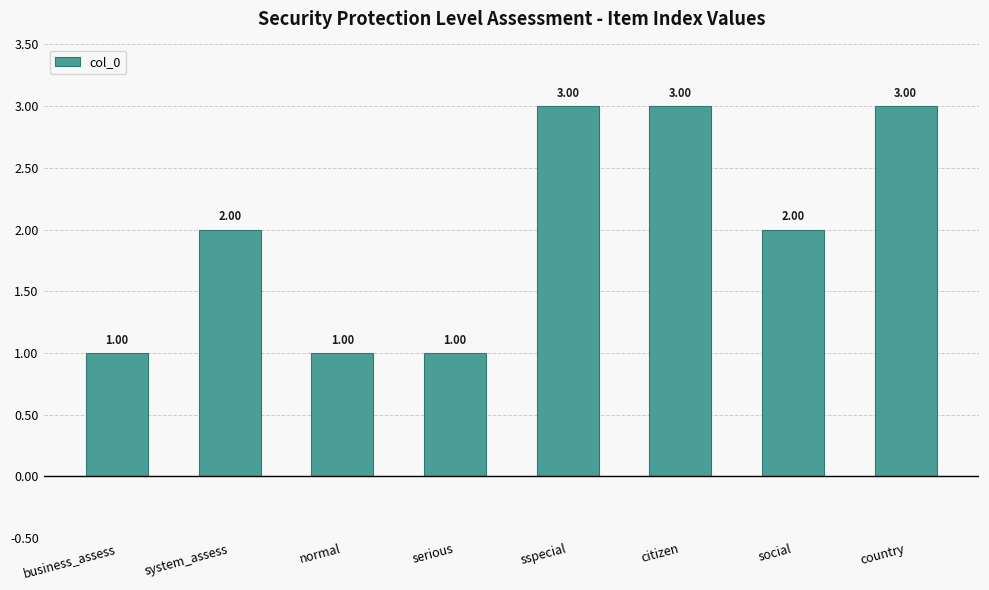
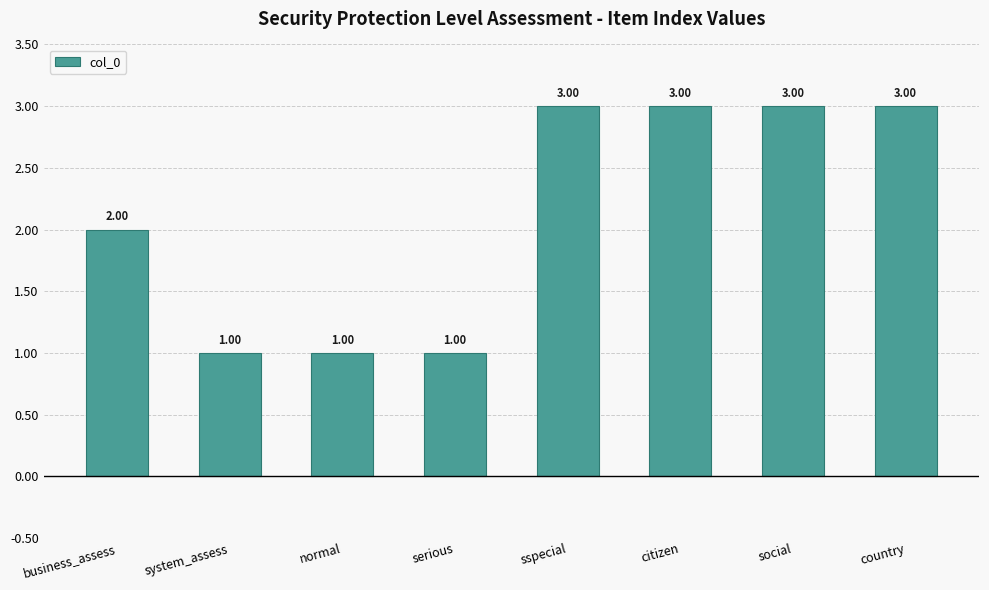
  {
-   "business_assess": 1.00,
-   "system_assess": 2.00,
+   "business_assess": 2.00,
+   "system_assess": 1.00,
    "normal": 1.00,
    "serious": 1.00,
    "sspecial": 3.00,
    "citizen": 3.00,
-   "social": 2.00,
+   "social": 3.00,
    "country": 3.00
  }
